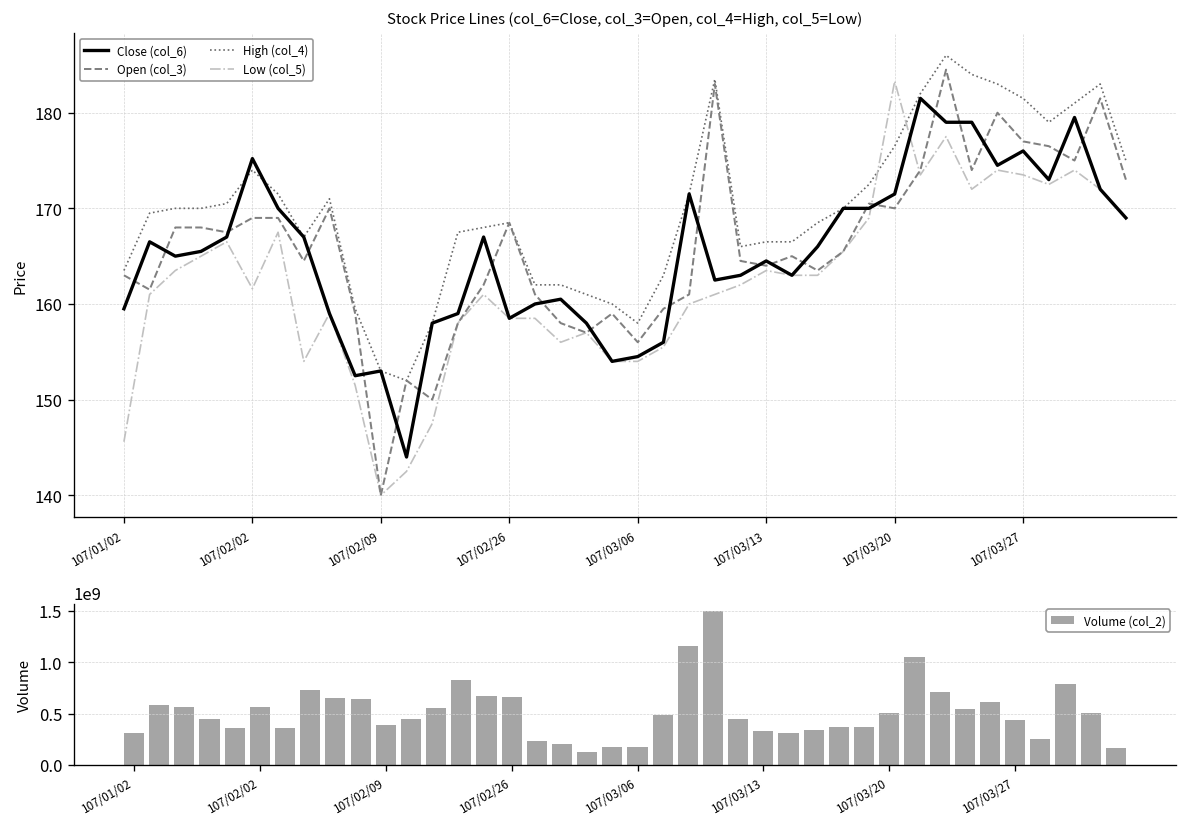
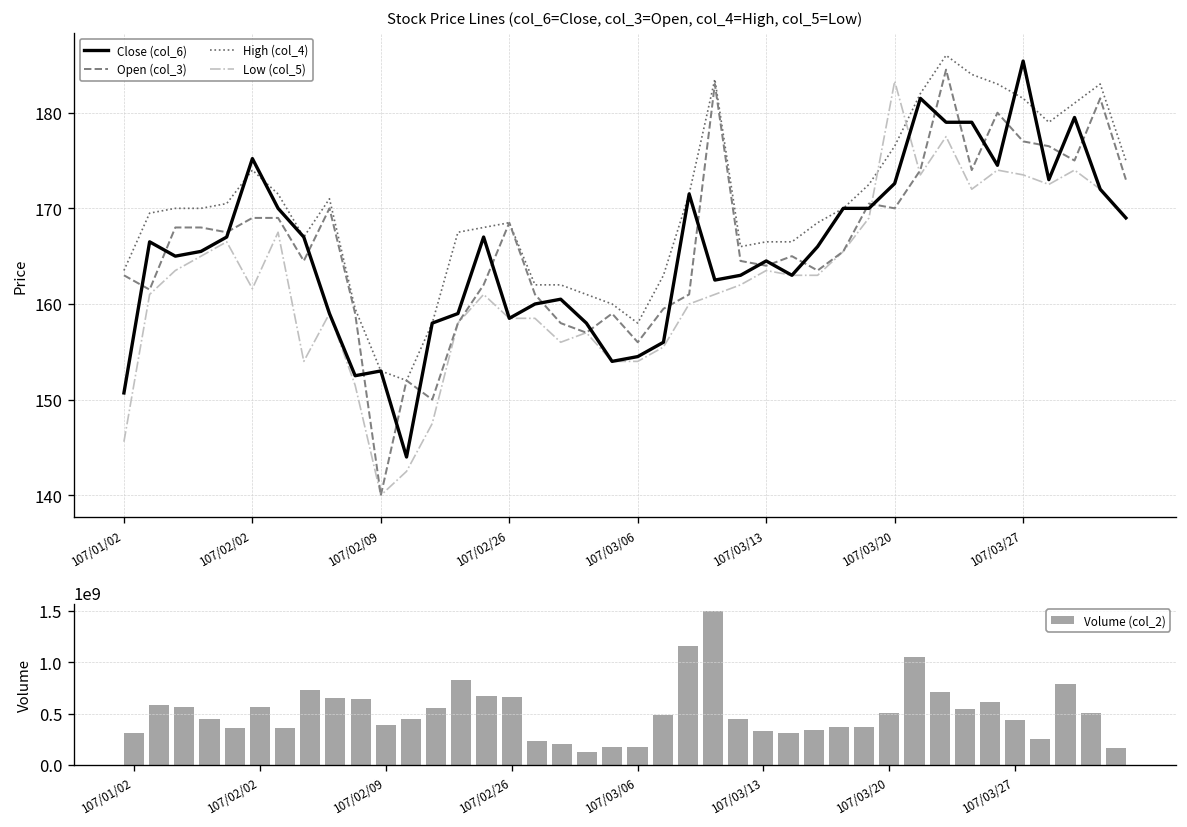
  {
    "Stock Price Lines (col_6=Close, col_3=Open, col_4=High, col_5=Low)": {
      "Close (col_6)": {
-       "107/01/02": 160,
+       "107/01/02": 151,
        "107/02/02": 175,
        "107/03/06": 155,
        "107/03/13": 165,
-       "107/03/20": 172,
-       "107/03/27": 176
+       "107/03/20": 173,
+       "107/03/27": 185
      },
      "Low (col_5)": {
        "107/01/02": 146,
        "107/02/02": 162,
        "107/03/06": 154,
        "107/03/13": 164,
        "107/03/20": 183,
        "107/03/27": 174
      }
    }
  }
